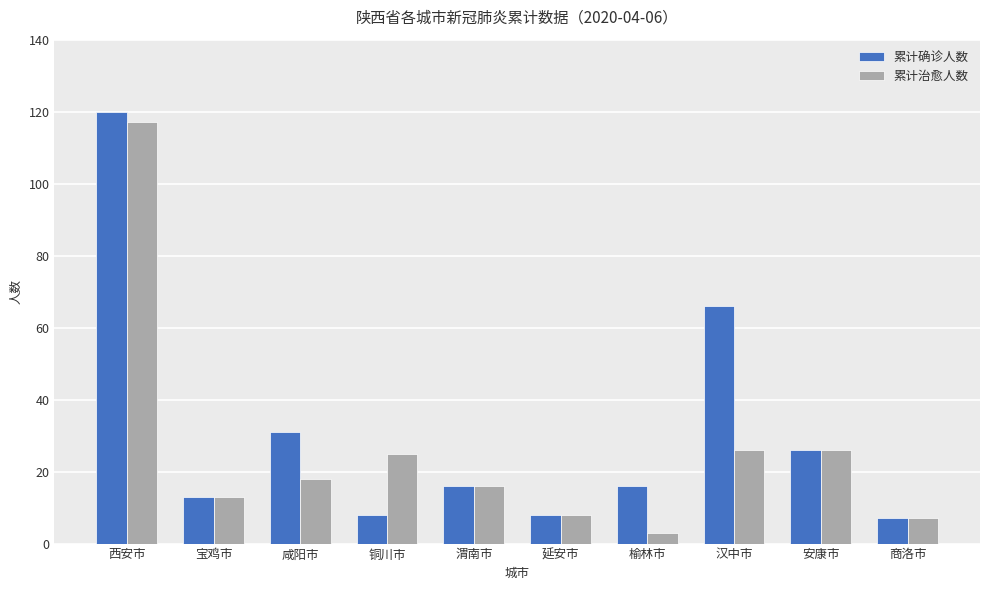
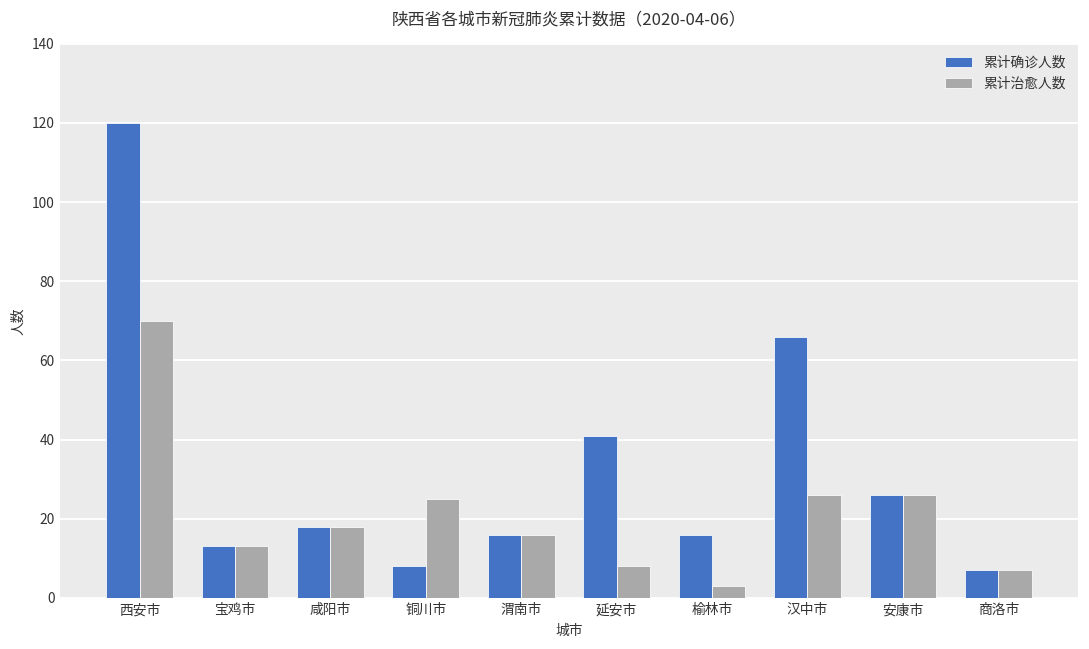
  {
    "累计确诊人数": {
      "西安市": 120,
      "宝鸡市": 13,
-     "咸阳市": 31,
+     "咸阳市": 18,
      "铜川市": 8,
      "渭南市": 16,
-     "延安市": 8,
+     "延安市": 41,
      "榆林市": 16,
      "汉中市": 66,
      "安康市": 26,
      "商洛市": 7
    },
    "累计治愈人数": {
-     "西安市": 117,
+     "西安市": 70,
      "宝鸡市": 13,
      "咸阳市": 18,
      "铜川市": 25,
      "渭南市": 16,
      "延安市": 8,
      "榆林市": 3,
      "汉中市": 26,
      "安康市": 26,
      "商洛市": 7
    }
  }
